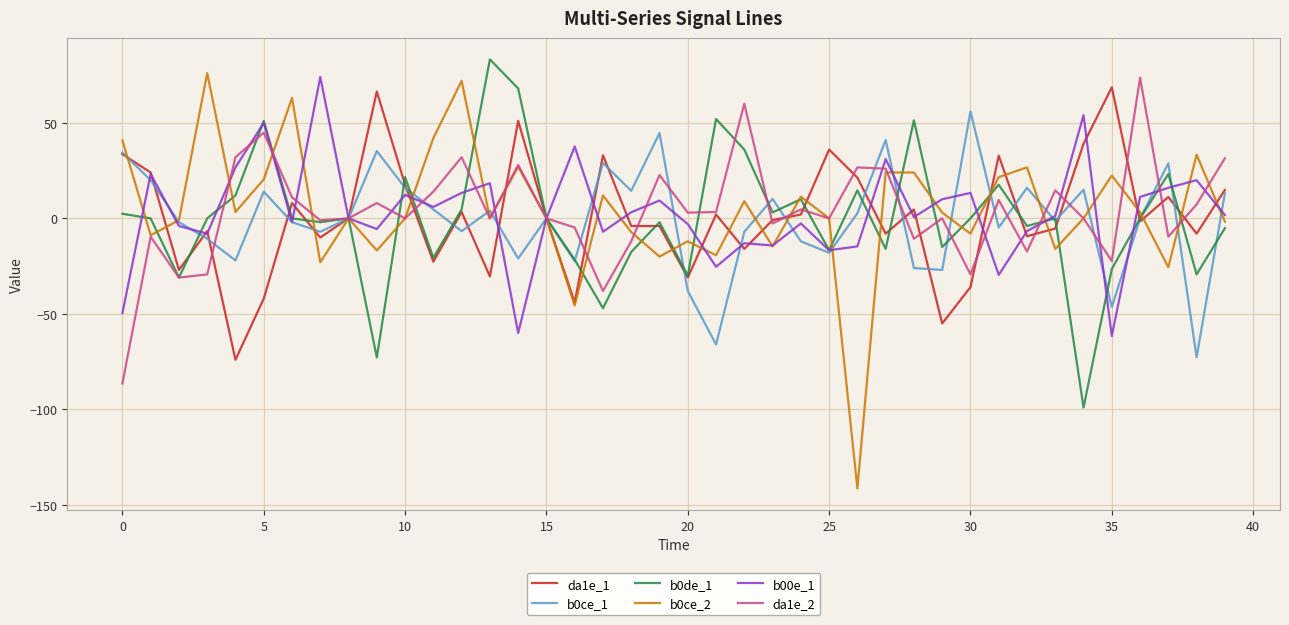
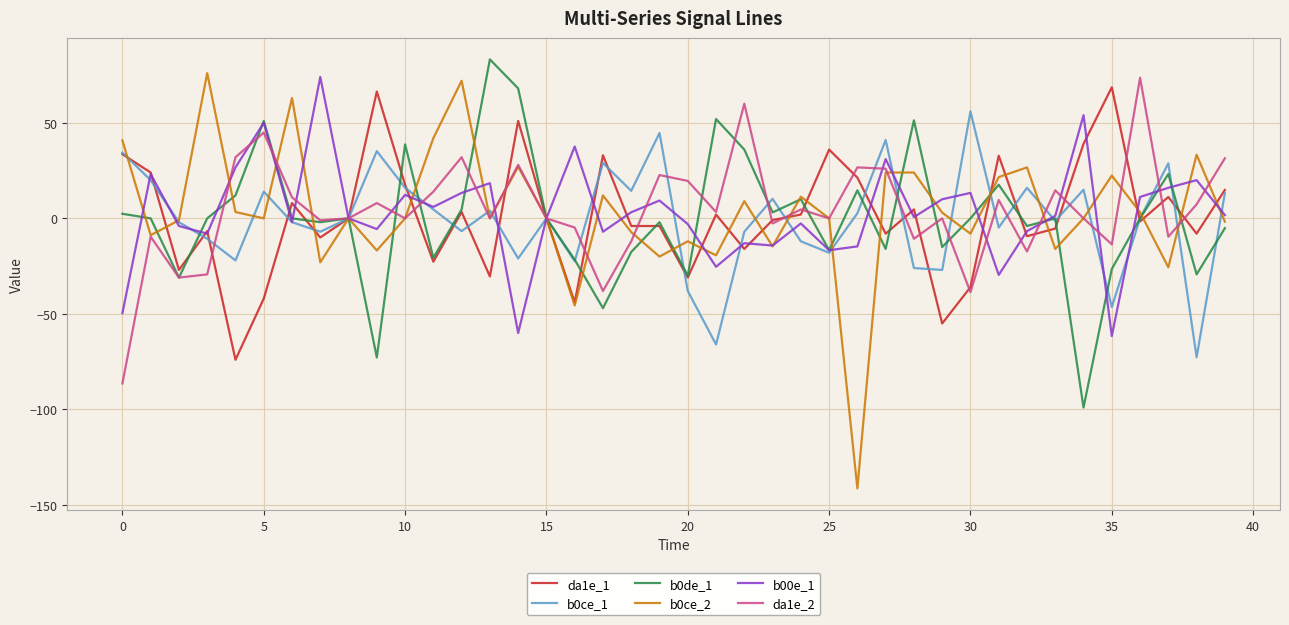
  {
    "da1e_1": {
      "5": -42,
      "10": 18,
      "25": 36,
      "30": -36,
      "35": 69
    },
    "b0ce_1": {
      "5": 14,
      "10": 16,
      "20": -38,
      "30": 56,
      "35": -46
    },
    "b0de_1": {
      "0": 2,
-     "10": 22,
+     "10": 39,
      "30": 0,
      "35": -27
    },
    "b0ce_2": {
      "0": 41,
-     "5": 20,
+     "5": 0,
      "20": -12,
      "30": -8,
      "35": 22
    },
    "b00e_1": {
      "0": -50,
      "10": 12,
      "20": -3,
      "30": 13,
      "35": -62
    },
    "da1e_2": {
      "0": -86,
      "5": 45,
-     "20": 3,
-     "30": -29,
-     "35": -22
+     "20": 20,
+     "30": -39,
+     "35": -14
    }
  }
